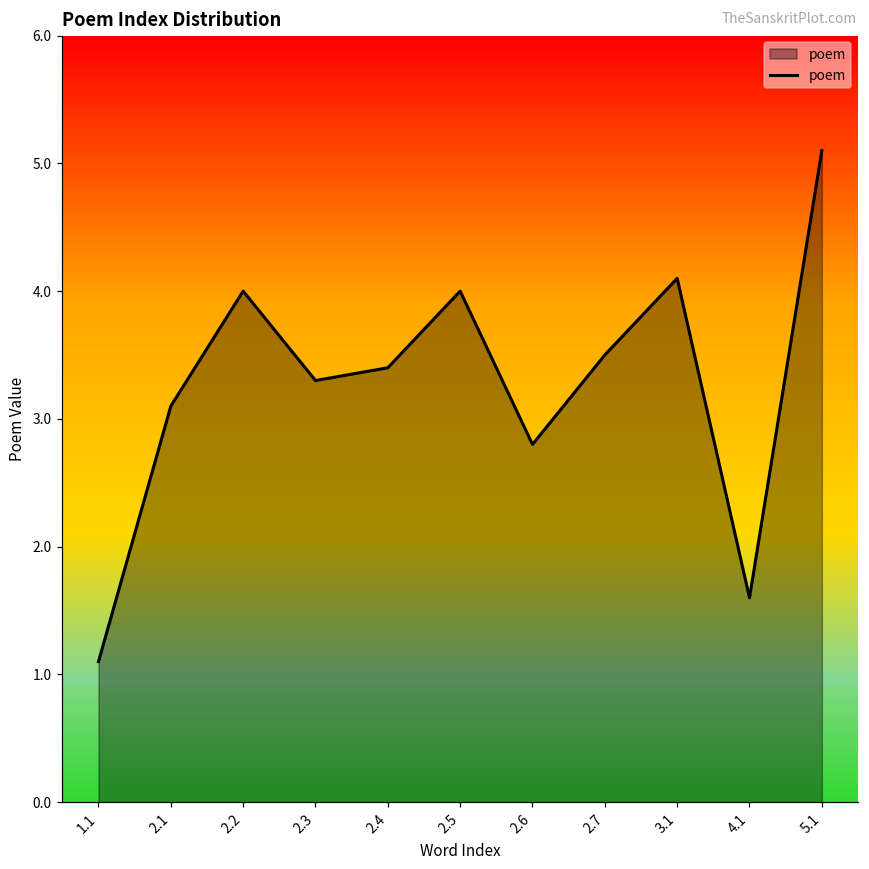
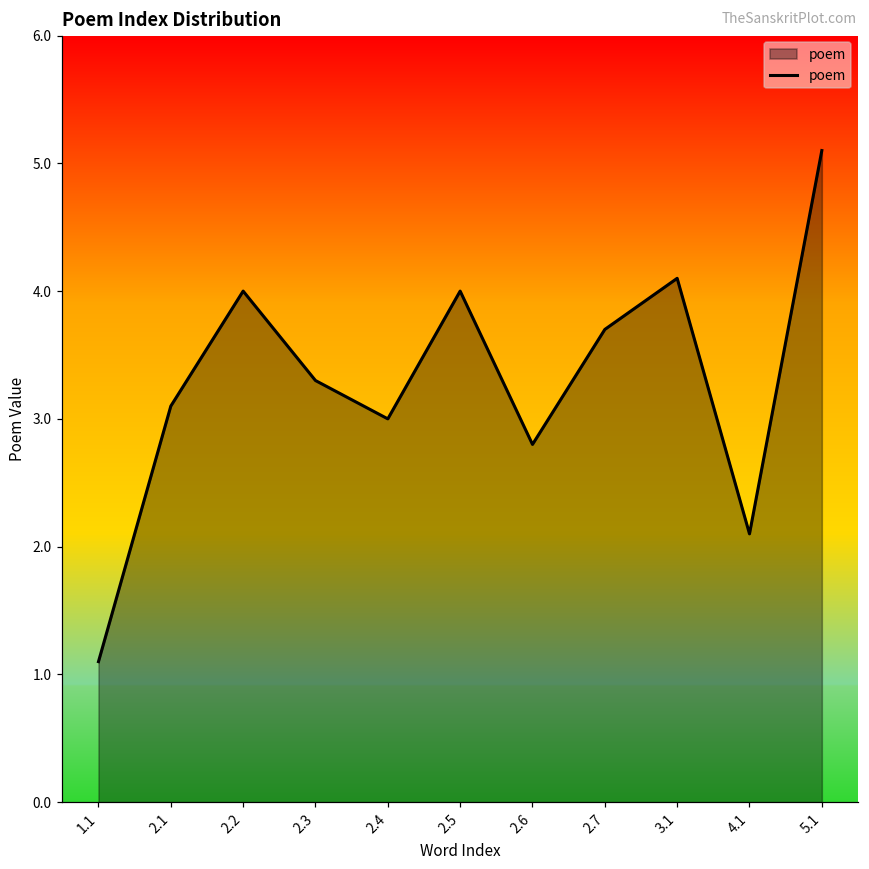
  {
    "1.1": 1.1,
    "2.1": 3.1,
    "2.2": 4.0,
    "2.3": 3.3,
-   "2.4": 3.4,
+   "2.4": 3.0,
    "2.5": 4.0,
    "2.6": 2.8,
-   "2.7": 3.5,
+   "2.7": 3.7,
    "3.1": 4.1,
-   "4.1": 1.6,
+   "4.1": 2.1,
    "5.1": 5.1
  }
